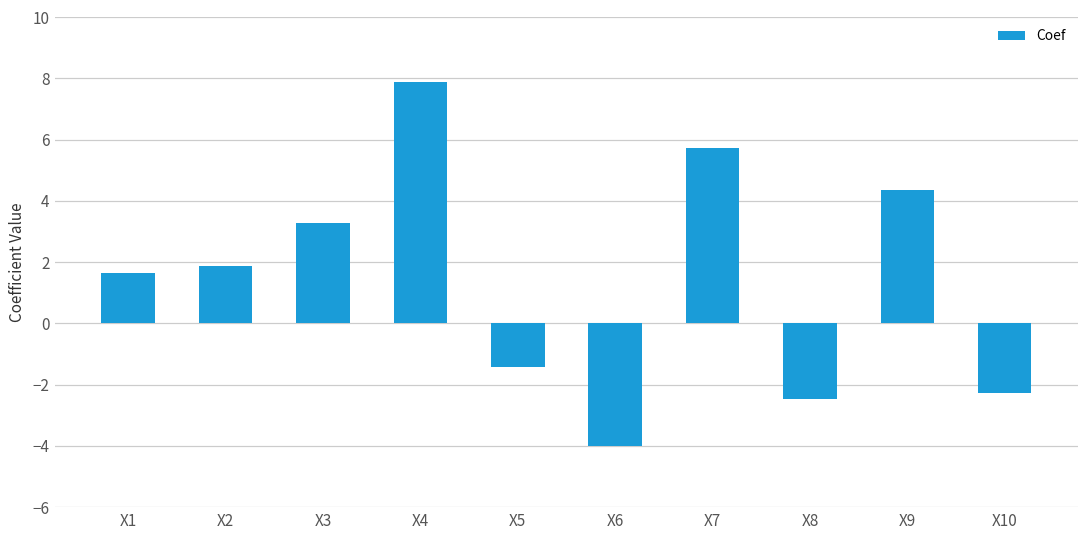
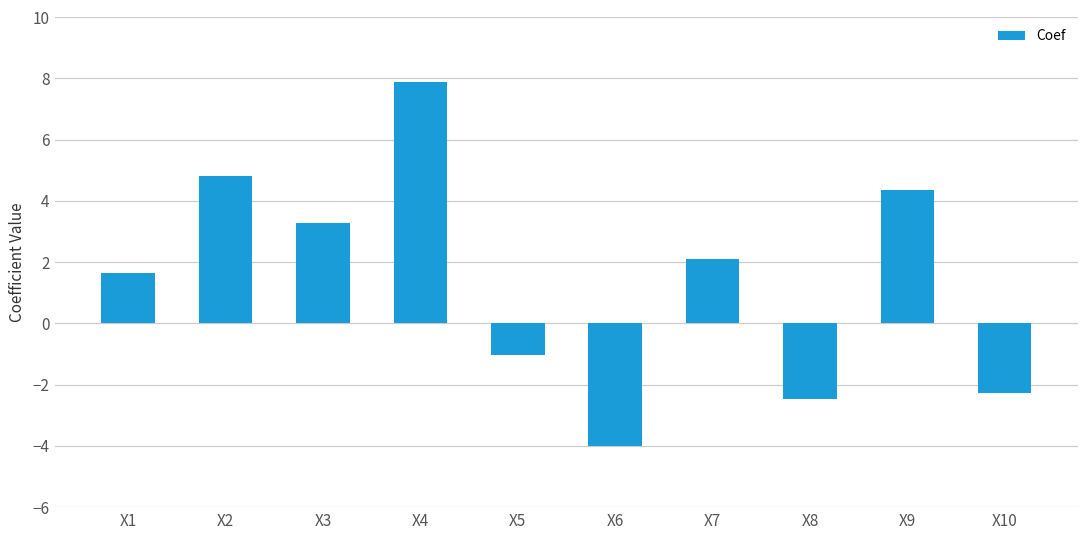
  {
    "X1": 1.6,
-   "X2": 1.9,
+   "X2": 4.8,
    "X3": 3.3,
    "X4": 7.9,
-   "X5": -1.4,
+   "X5": -1.0,
    "X6": -4.0,
-   "X7": 5.7,
+   "X7": 2.1,
    "X8": -2.5,
    "X9": 4.4,
    "X10": -2.3
  }
